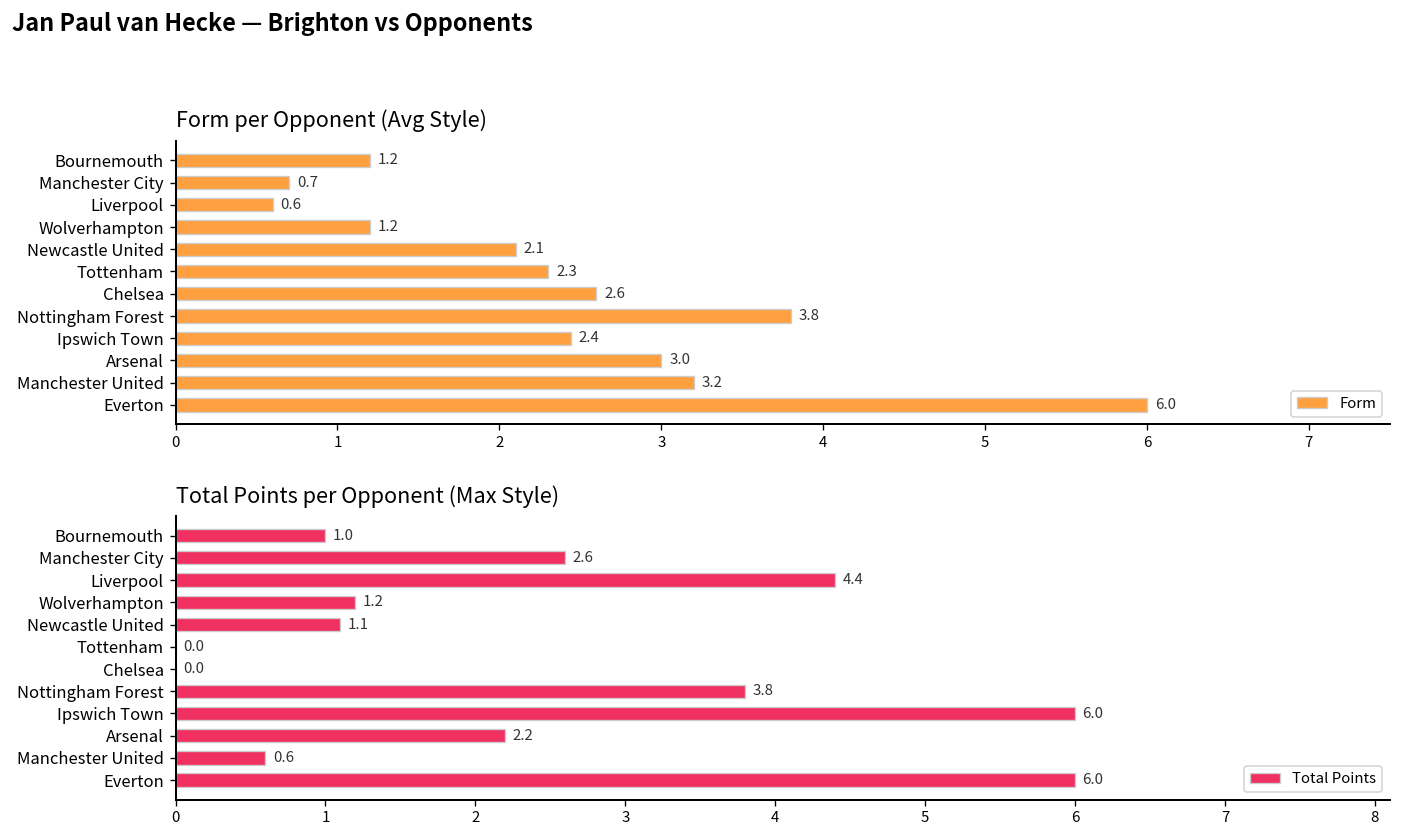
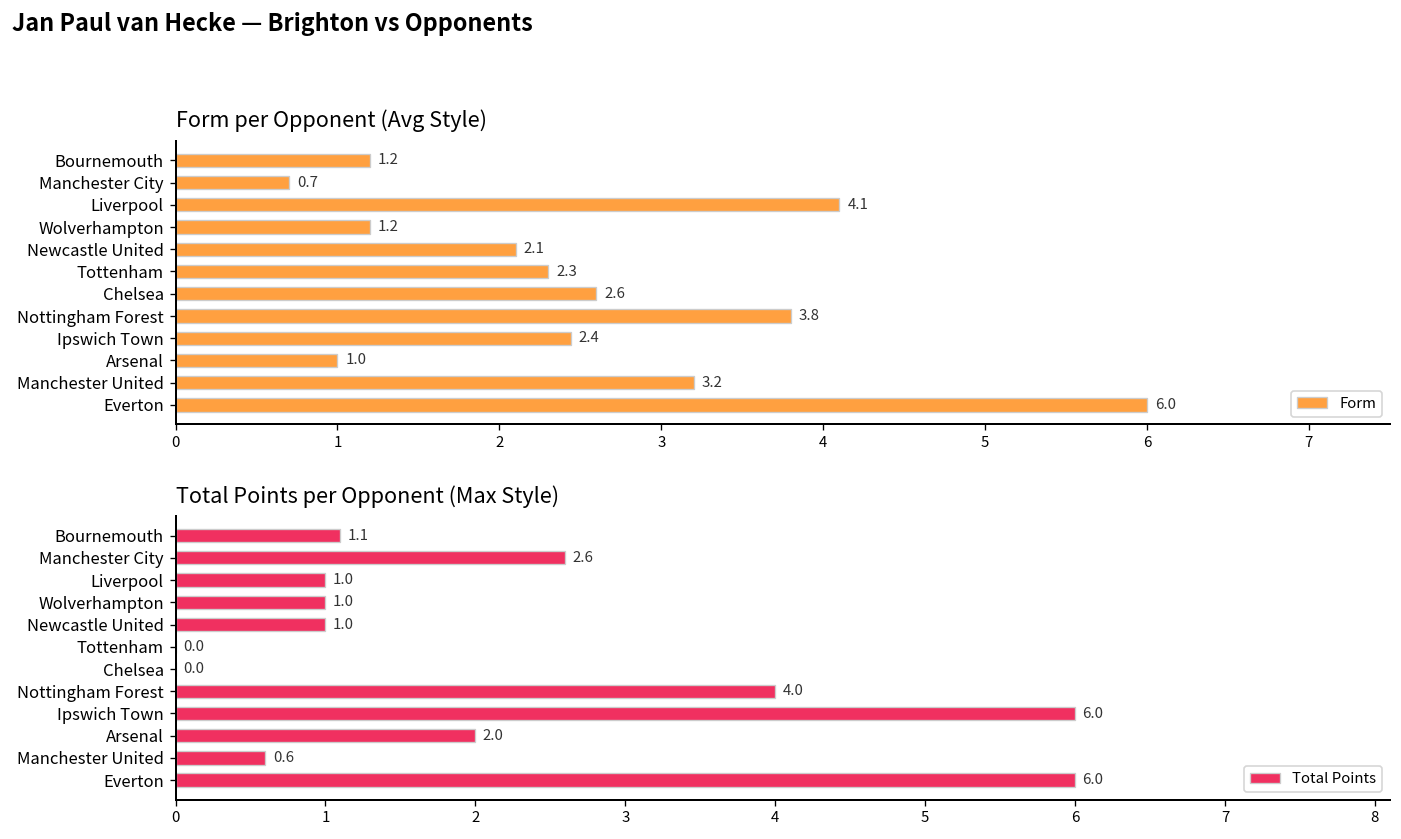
  {
    "Form per Opponent (Avg Style)": {
      "Bournemouth": 1.2,
      "Manchester City": 0.7,
-     "Liverpool": 0.6,
+     "Liverpool": 4.1,
      "Wolverhampton": 1.2,
      "Newcastle United": 2.1,
      "Tottenham": 2.3,
      "Chelsea": 2.6,
      "Nottingham Forest": 3.8,
      "Ipswich Town": 2.4,
-     "Arsenal": 3.0,
+     "Arsenal": 1.0,
      "Manchester United": 3.2,
      "Everton": 6.0
    },
    "Total Points per Opponent (Max Style)": {
-     "Bournemouth": 1.0,
+     "Bournemouth": 1.1,
      "Manchester City": 2.6,
-     "Liverpool": 4.4,
-     "Wolverhampton": 1.2,
-     "Newcastle United": 1.1,
+     "Liverpool": 1.0,
+     "Wolverhampton": 1.0,
+     "Newcastle United": 1.0,
      "Tottenham": 0.0,
      "Chelsea": 0.0,
-     "Nottingham Forest": 3.8,
+     "Nottingham Forest": 4.0,
      "Ipswich Town": 6.0,
-     "Arsenal": 2.2,
+     "Arsenal": 2.0,
      "Manchester United": 0.6,
      "Everton": 6.0
    }
  }
